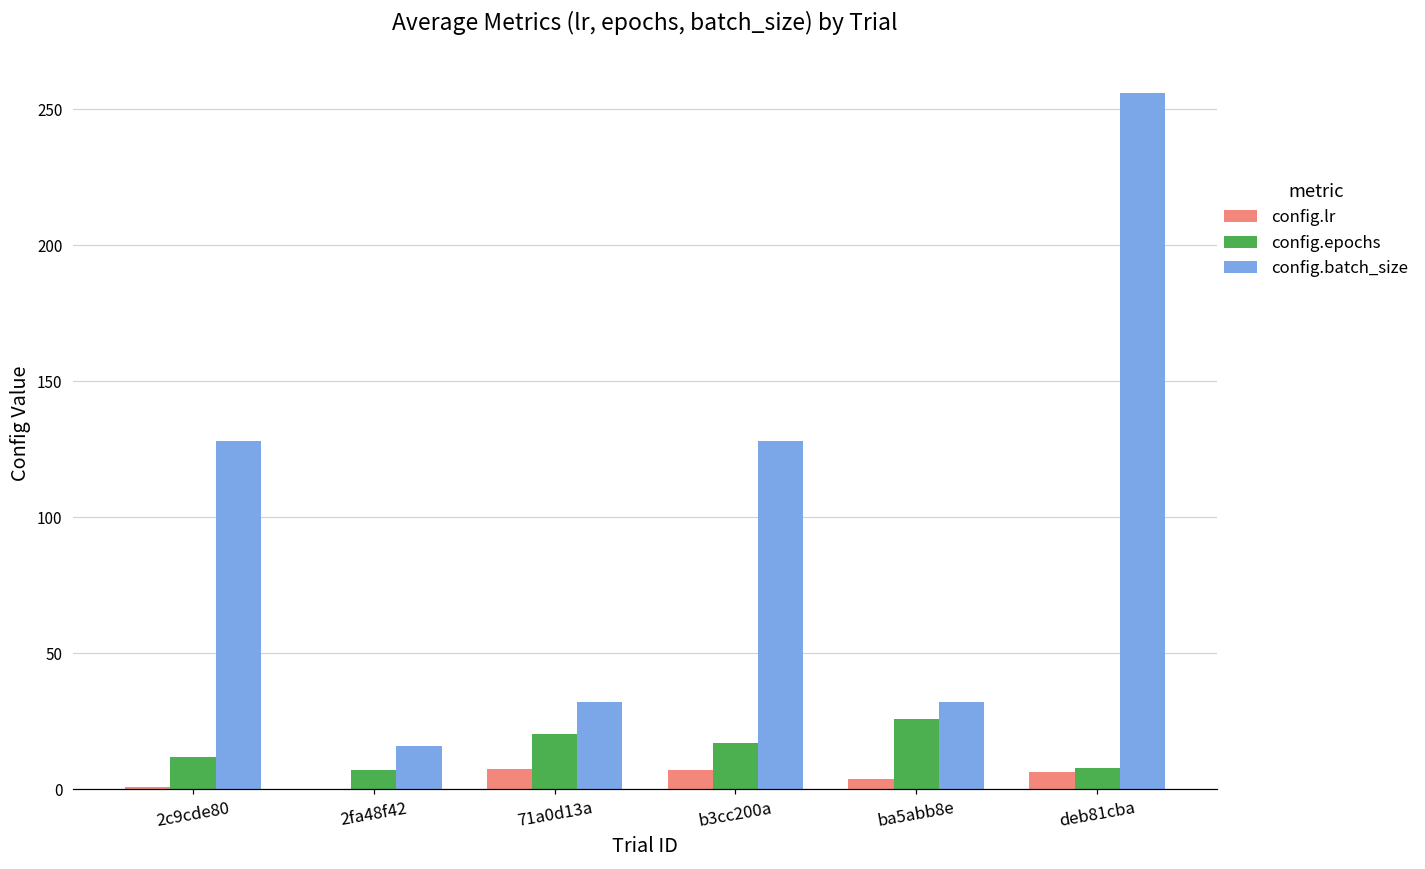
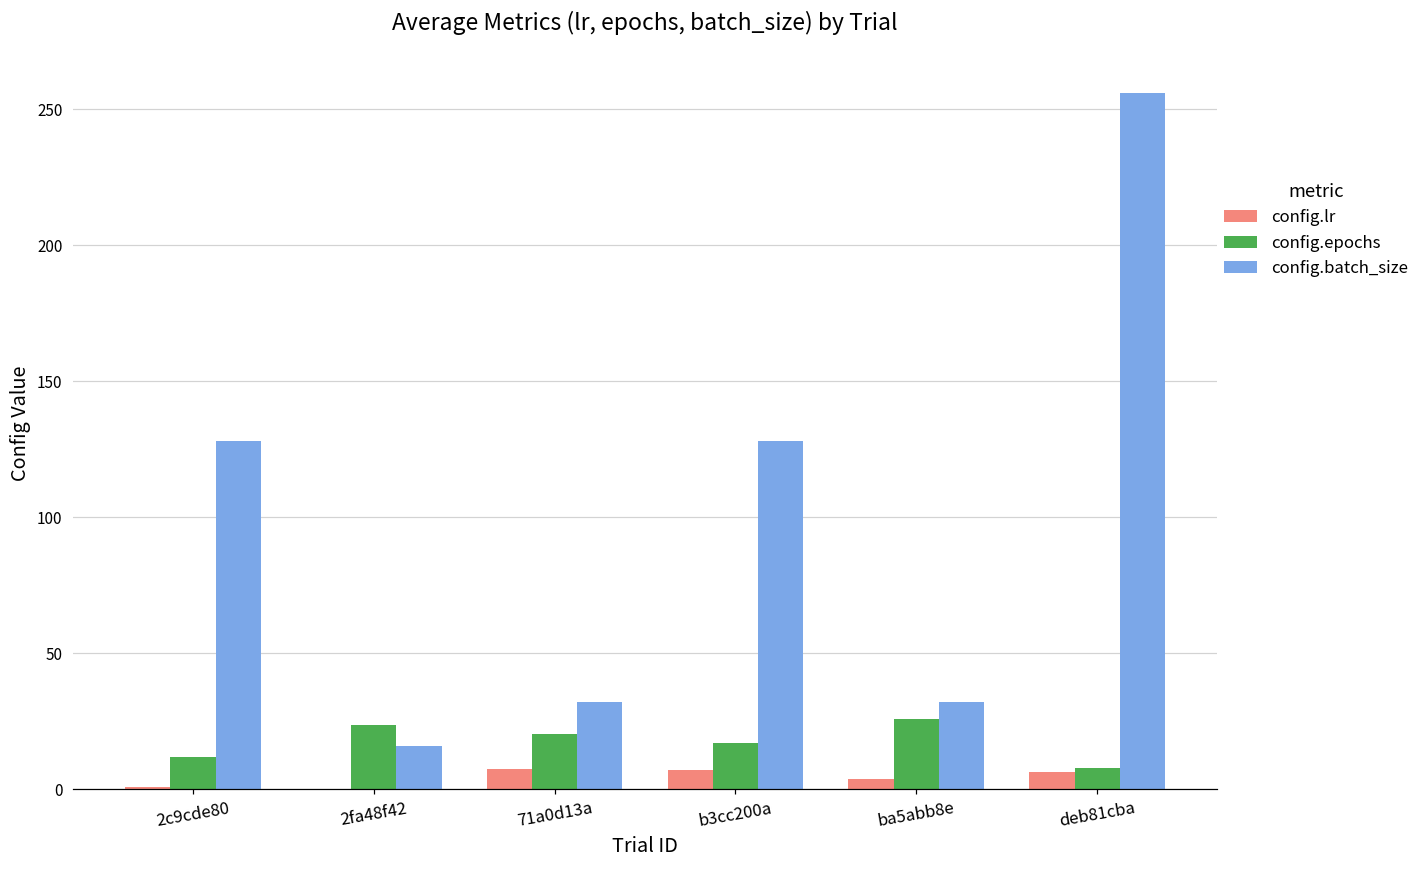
  {
    "config.lr": {
      "71a0d13a": 8,
      "b3cc200a": 7,
      "ba5abb8e": 4,
      "deb81cba": 6
    },
    "config.epochs": {
      "2c9cde80": 12,
-     "2fa48f42": 7,
+     "2fa48f42": 24,
      "71a0d13a": 20,
      "b3cc200a": 17,
      "ba5abb8e": 26,
      "deb81cba": 8
    },
    "config.batch_size": {
      "2c9cde80": 128,
      "2fa48f42": 16,
      "71a0d13a": 32,
      "b3cc200a": 128,
      "ba5abb8e": 32,
      "deb81cba": 256
    }
  }
